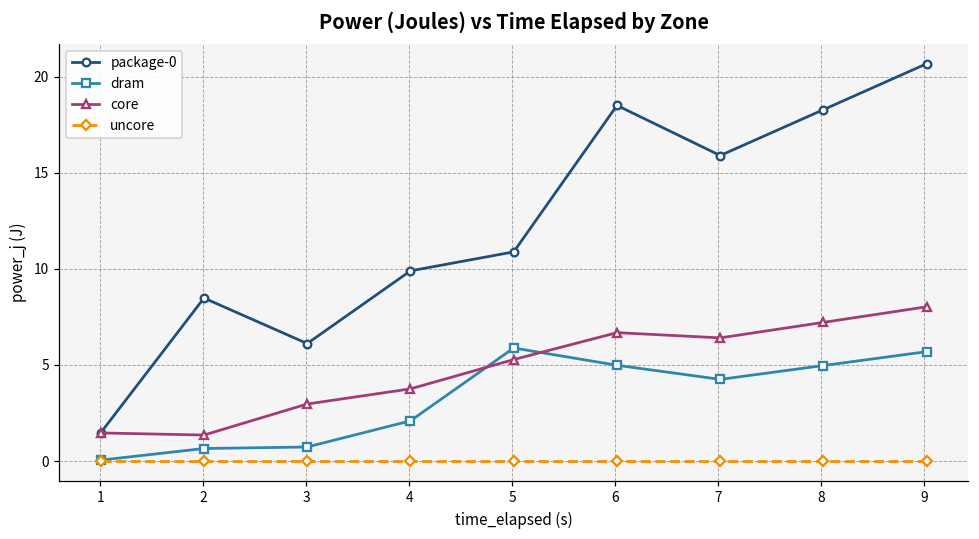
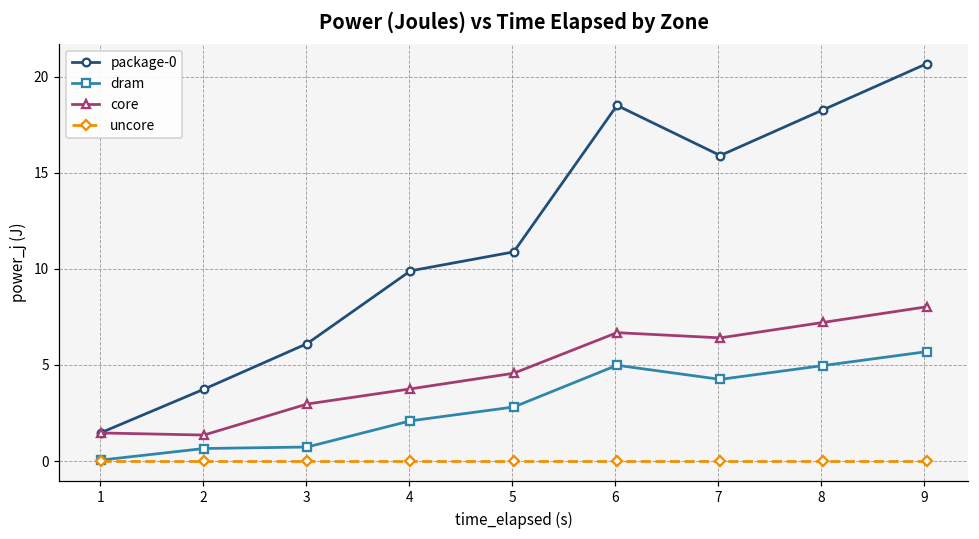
  {
    "package-0": {
-     "2": 8.5,
+     "2": 3.7,
      "3": 6.1,
      "4": 9.9,
      "5": 10.9,
      "6": 18.5
    },
    "dram": {
      "2": 0.7,
      "3": 0.7,
      "4": 2.1,
-     "5": 5.9,
+     "5": 2.8,
      "6": 5.0
    },
    "core": {
      "2": 1.4,
      "3": 3.0,
      "4": 3.8,
-     "5": 5.3,
+     "5": 4.6,
      "6": 6.7
    },
    "uncore": {
      "2": 0.0,
      "3": 0.0,
      "4": 0.0,
      "5": 0.0,
      "6": 0.0
    }
  }
